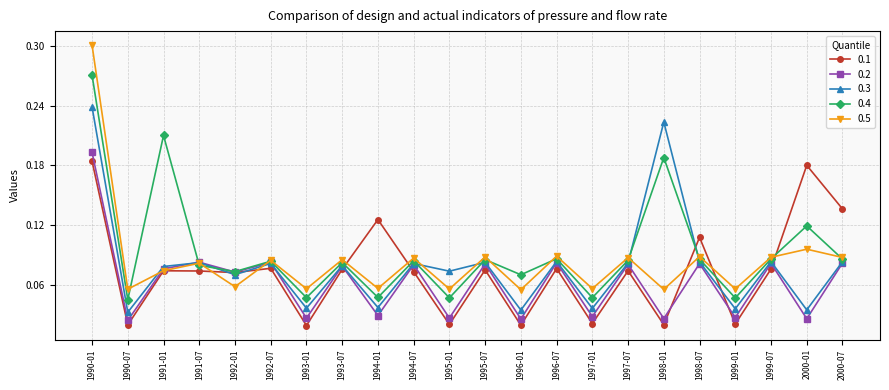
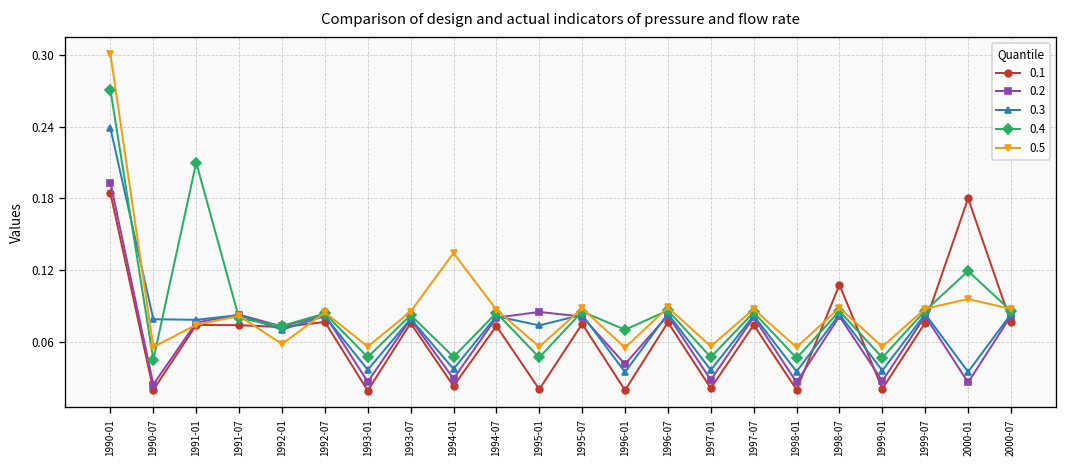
  {
    "0.1": {
      "1990-01": 0.18,
      "1990-07": 0.02,
      "1991-07": 0.07,
      "1992-07": 0.08,
      "1993-01": 0.02,
      "1993-07": 0.08,
-     "1994-01": 0.13,
+     "1994-01": 0.02,
      "1994-07": 0.07,
      "1995-01": 0.02,
      "1995-07": 0.07,
      "1996-01": 0.02,
      "1996-07": 0.08,
      "1997-01": 0.02,
      "1997-07": 0.07,
      "1998-01": 0.02,
      "1998-07": 0.11,
      "1999-01": 0.02,
      "1999-07": 0.08,
      "2000-01": 0.18,
-     "2000-07": 0.14
+     "2000-07": 0.08
    },
    "0.2": {
      "1990-01": 0.19,
      "1990-07": 0.02,
      "1993-01": 0.03,
      "1994-01": 0.03,
-     "1995-01": 0.03,
-     "1996-01": 0.03,
+     "1995-01": 0.08,
+     "1996-01": 0.04,
      "1997-01": 0.03,
      "1998-01": 0.03,
      "1999-01": 0.03,
      "2000-01": 0.03
    },
    "0.3": {
      "1990-01": 0.24,
-     "1990-07": 0.03,
+     "1990-07": 0.08,
      "1993-01": 0.04,
      "1994-01": 0.04,
      "1995-01": 0.07,
      "1996-01": 0.03,
      "1997-01": 0.04,
-     "1998-01": 0.22,
+     "1998-01": 0.03,
      "1999-01": 0.04,
      "2000-01": 0.03
    },
    "0.4": {
      "1990-01": 0.27,
      "1990-07": 0.05,
      "1991-01": 0.21,
      "1993-01": 0.05,
      "1993-07": 0.08,
      "1994-01": 0.05,
      "1994-07": 0.08,
      "1995-01": 0.05,
      "1995-07": 0.09,
      "1996-01": 0.07,
      "1997-01": 0.05,
      "1997-07": 0.08,
-     "1998-01": 0.19,
+     "1998-01": 0.05,
      "1998-07": 0.09,
      "1999-01": 0.05,
      "2000-01": 0.12
    },
    "0.5": {
      "1990-01": 0.30,
      "1990-07": 0.06,
      "1992-01": 0.06,
      "1993-01": 0.06,
      "1993-07": 0.09,
-     "1994-01": 0.06,
+     "1994-01": 0.13,
      "1994-07": 0.09,
      "1995-01": 0.06,
      "1995-07": 0.09,
      "1996-01": 0.06,
      "1997-01": 0.06,
      "1997-07": 0.09,
      "1998-01": 0.06,
      "1998-07": 0.09,
      "1999-01": 0.06,
      "2000-01": 0.10
    }
  }
